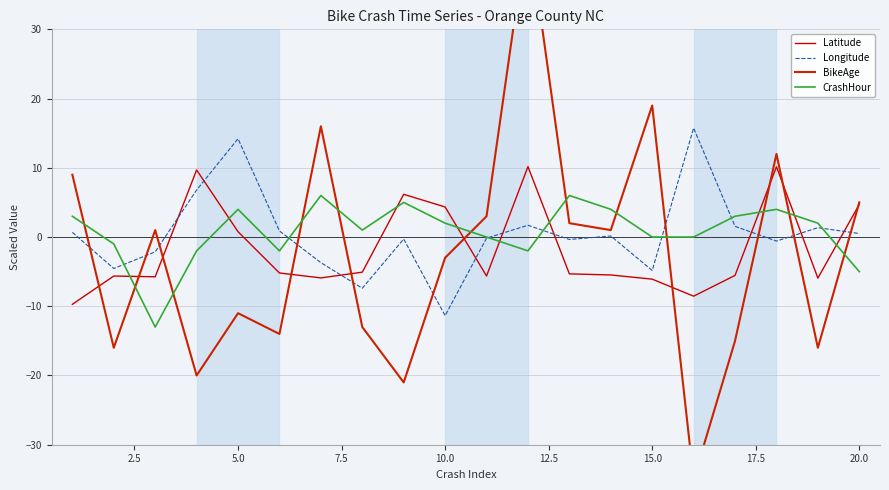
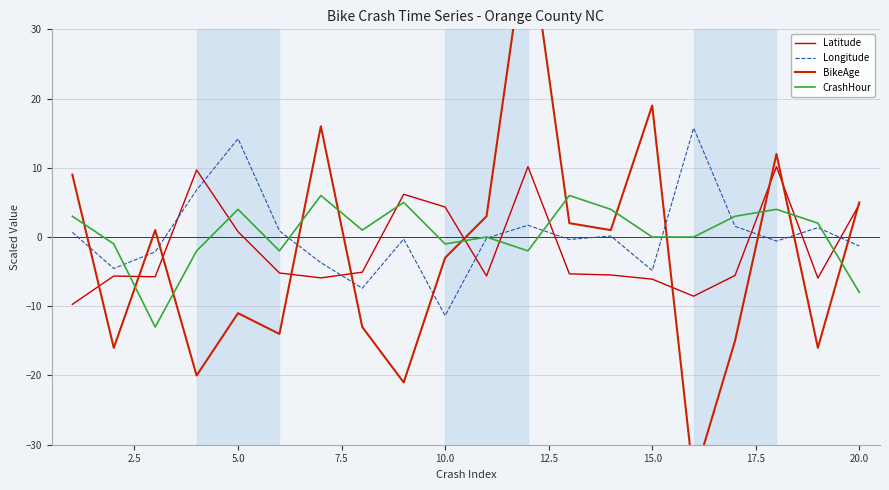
  {
    "Longitude": {
      "5.0": 14,
      "10.0": -11,
      "15.0": -5,
-     "20.0": 1
+     "20.0": -1
    },
    "CrashHour": {
      "5.0": 4,
-     "10.0": 2,
+     "10.0": -1,
      "15.0": 0,
-     "20.0": -5
+     "20.0": -8
    }
  }
